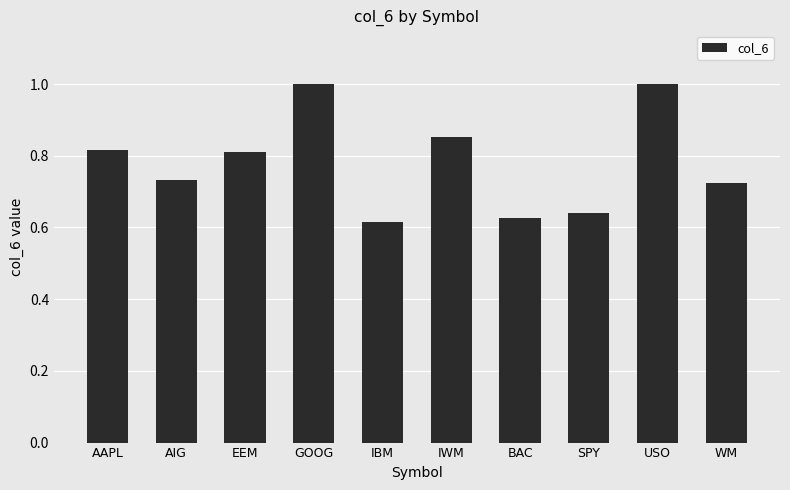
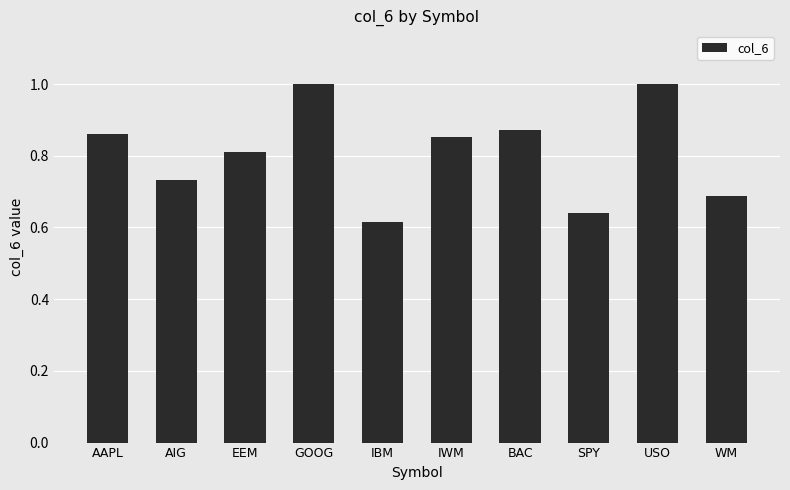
  {
-   "AAPL": 0.82,
+   "AAPL": 0.86,
    "AIG": 0.73,
    "EEM": 0.81,
    "GOOG": 1.00,
    "IBM": 0.62,
    "IWM": 0.85,
-   "BAC": 0.63,
+   "BAC": 0.87,
    "SPY": 0.64,
    "USO": 1.00,
-   "WM": 0.73
+   "WM": 0.69
  }
